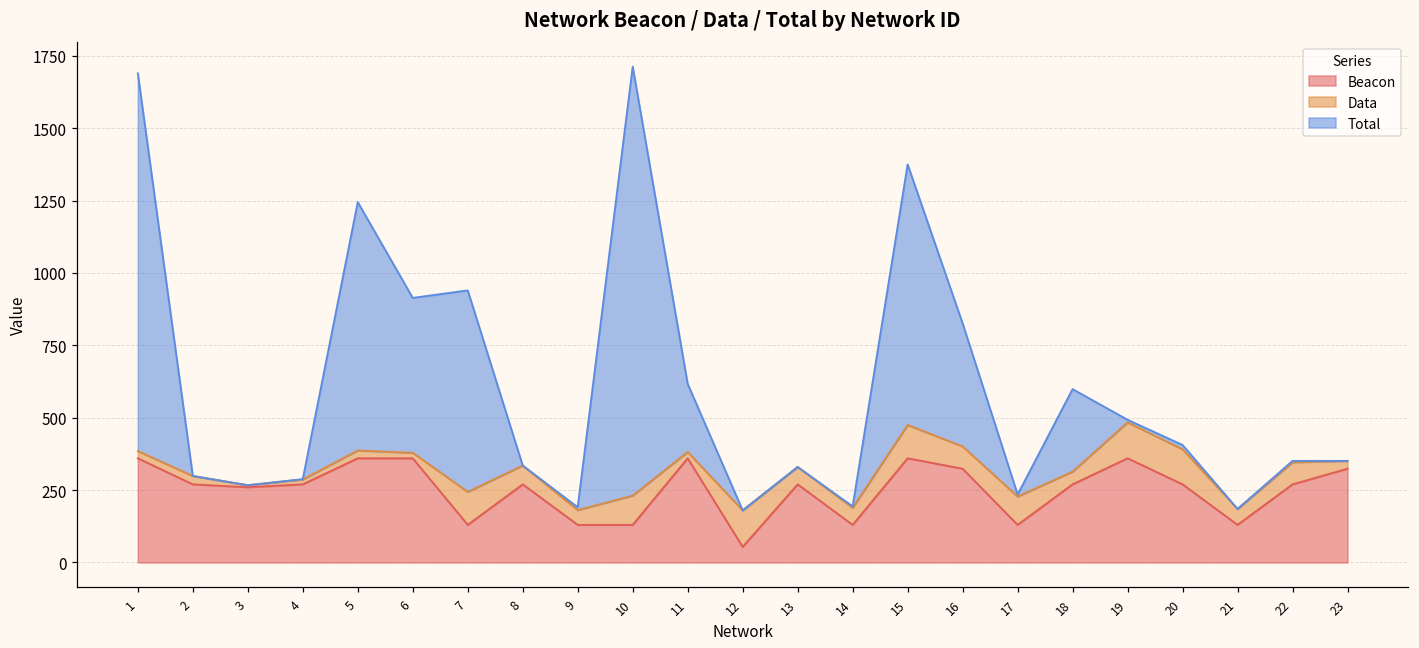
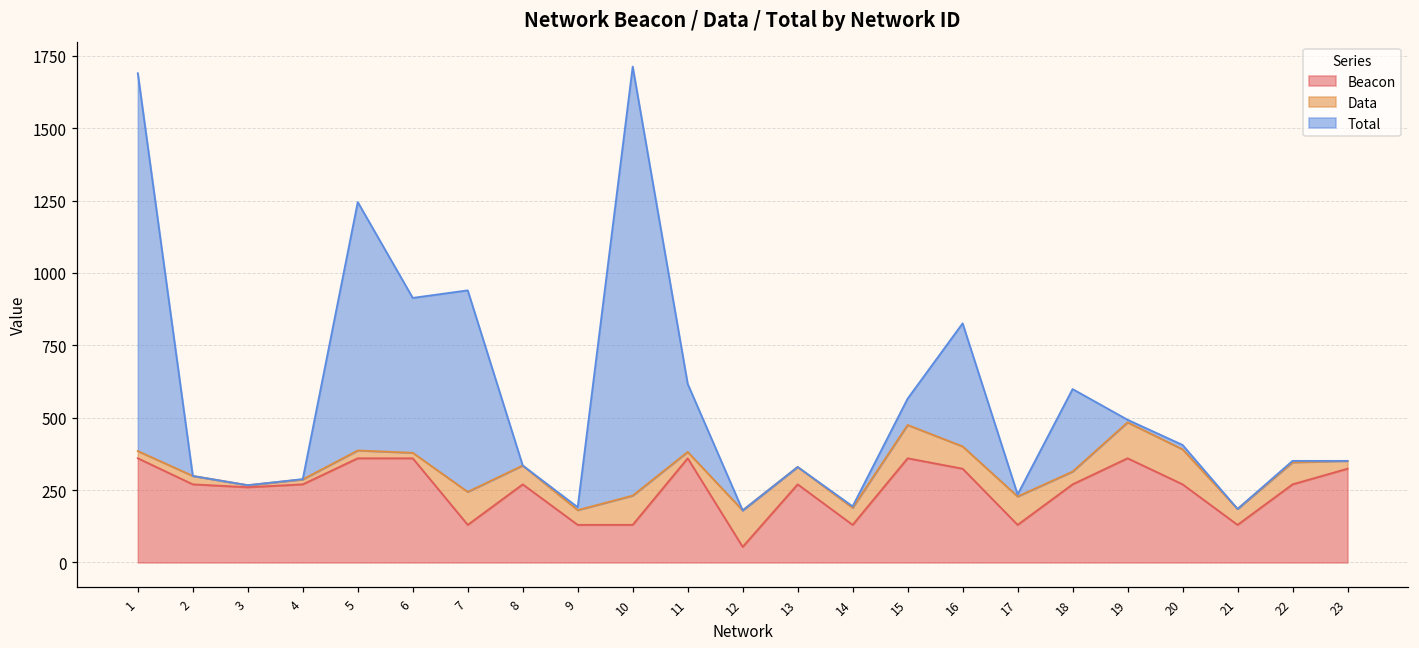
  {
    "Total": {
      "1": 1310,
      "5": 860,
      "6": 540,
      "7": 700,
      "9": 10,
      "10": 1480,
      "11": 240,
-     "15": 900,
+     "15": 90,
      "16": 430,
      "18": 290,
      "20": 20
    }
  }
